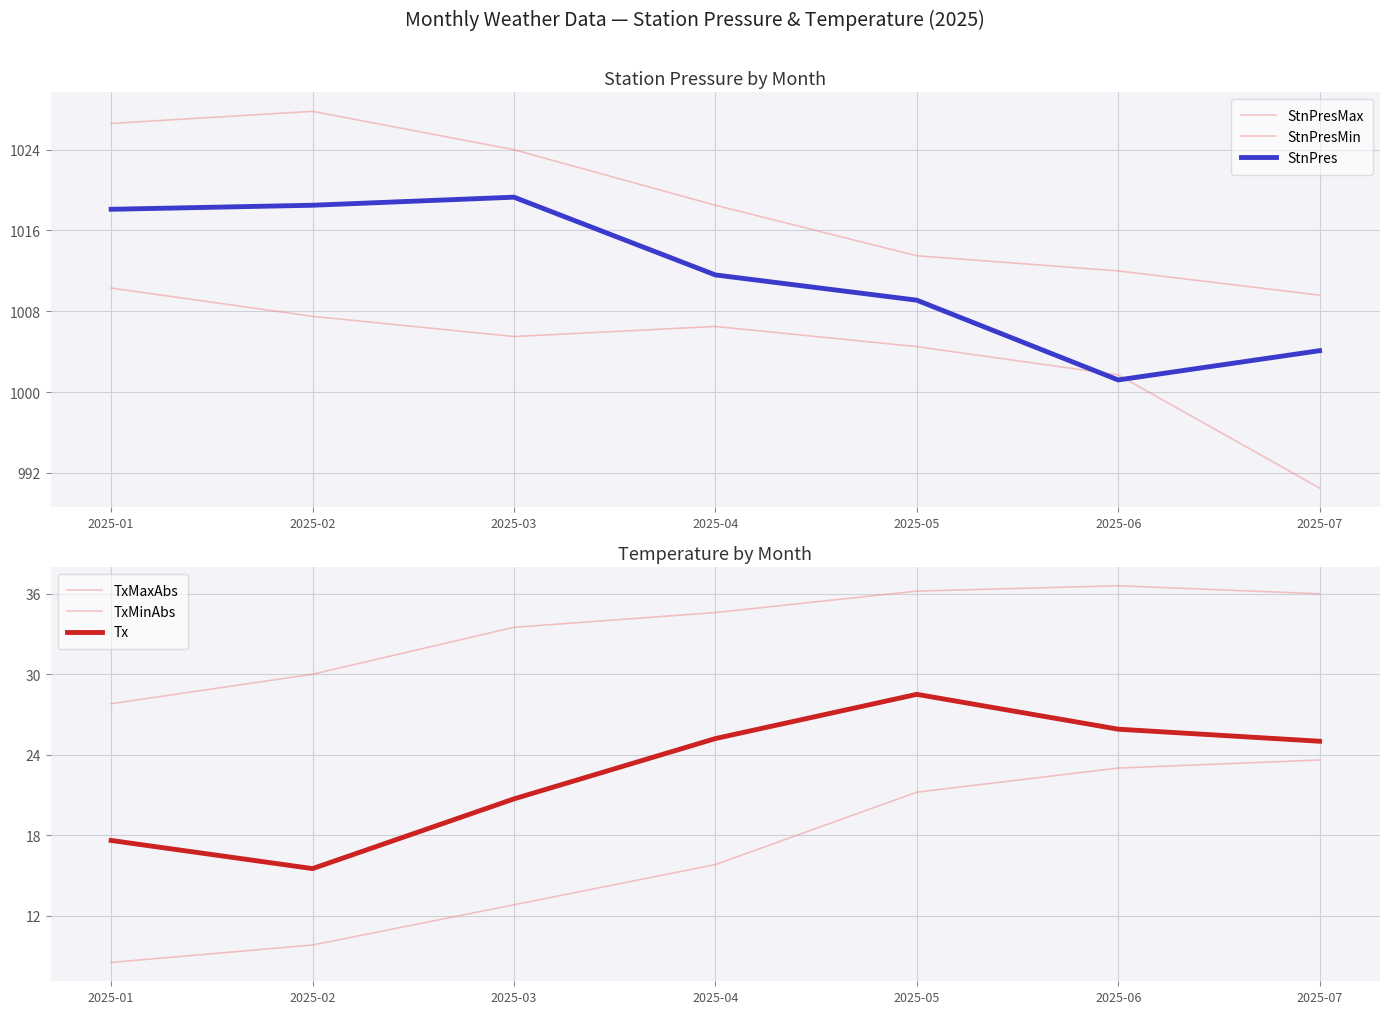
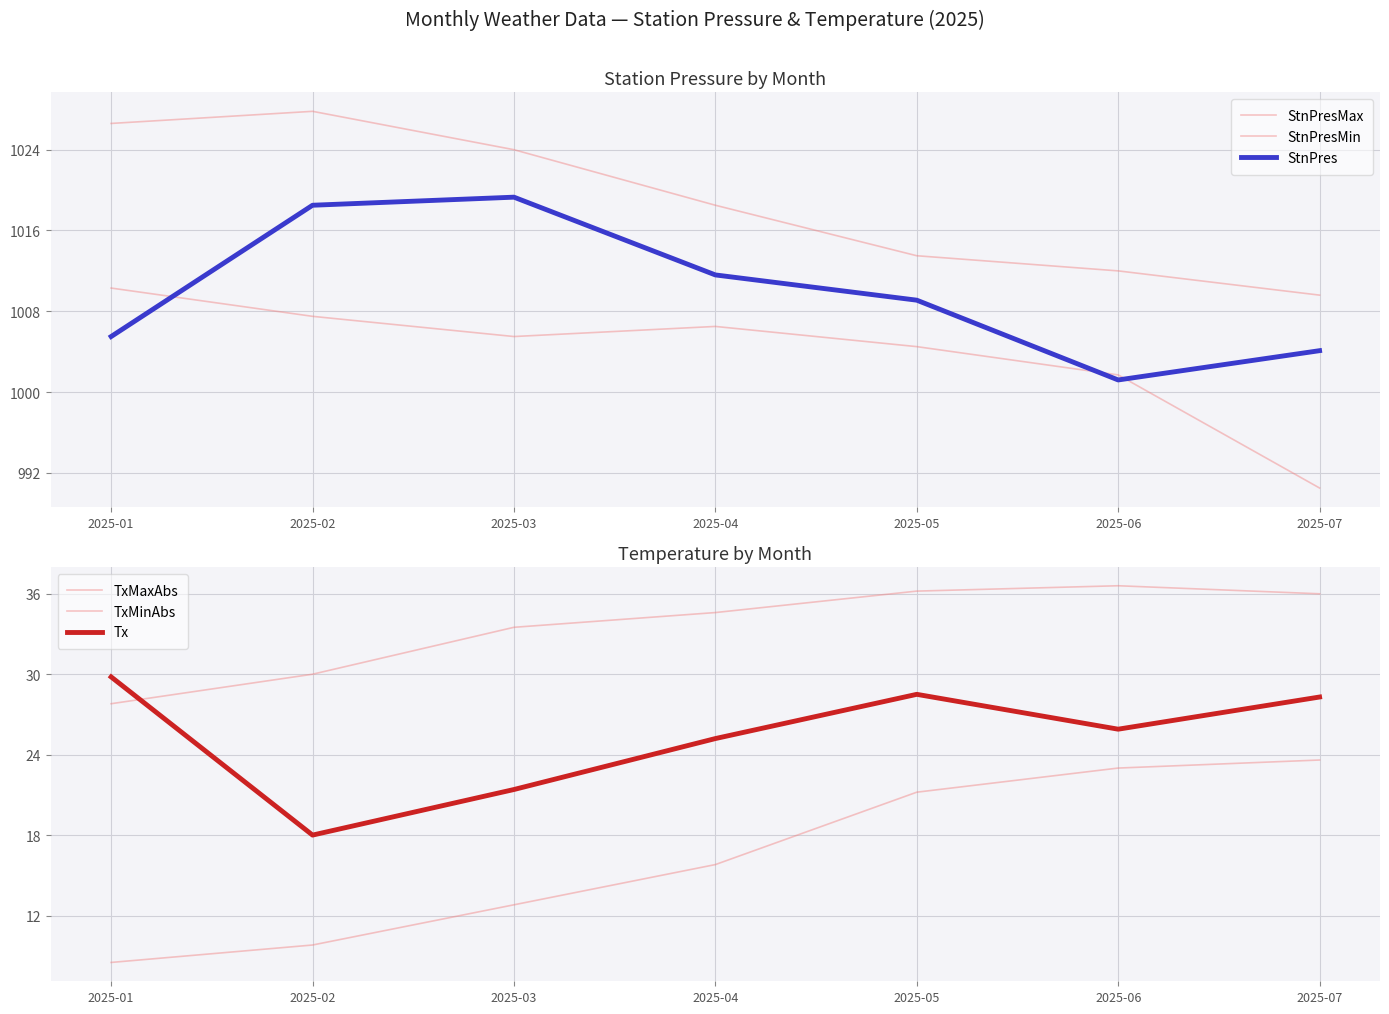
  {
    "Station Pressure by Month": {
      "StnPres": {
-       "2025-01": 1018.1,
+       "2025-01": 1005.5,
        "2025-02": 1018.5,
        "2025-03": 1019.3,
        "2025-04": 1011.6,
        "2025-05": 1009.1,
        "2025-06": 1001.2,
        "2025-07": 1004.1
      }
    },
    "Temperature by Month": {
      "Tx": {
-       "2025-01": 17.6,
-       "2025-02": 15.5,
-       "2025-03": 20.7,
+       "2025-01": 29.8,
+       "2025-02": 18.0,
+       "2025-03": 21.4,
        "2025-04": 25.2,
        "2025-05": 28.5,
        "2025-06": 25.9,
-       "2025-07": 25.0
+       "2025-07": 28.3
      }
    }
  }
